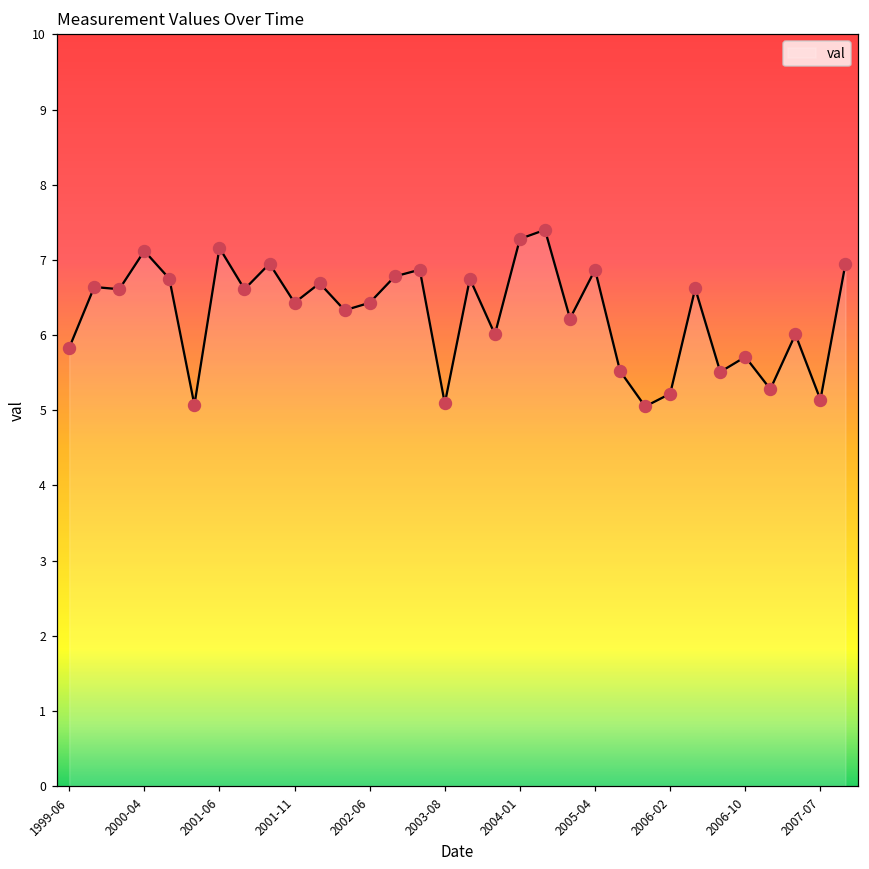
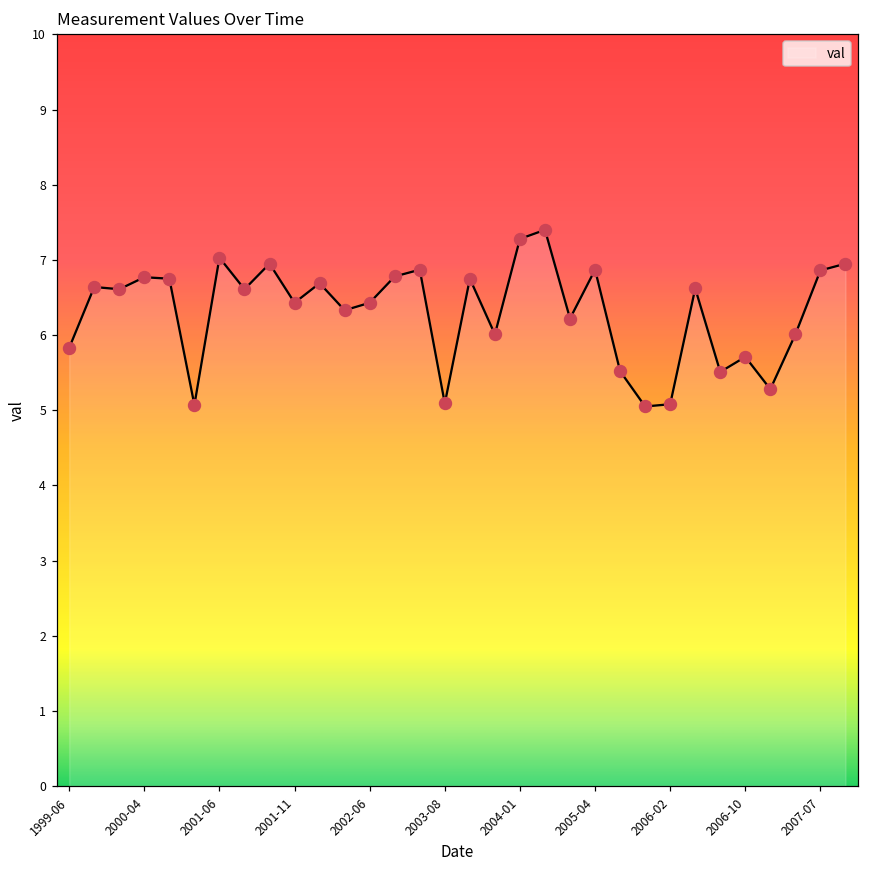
  {
    "1999-06": 5.8,
-   "2000-04": 7.1,
-   "2001-06": 7.2,
+   "2000-04": 6.8,
+   "2001-06": 7.0,
    "2001-11": 6.4,
    "2002-06": 6.4,
    "2003-08": 5.1,
    "2004-01": 7.3,
    "2005-04": 6.9,
-   "2006-02": 5.2,
+   "2006-02": 5.1,
    "2006-10": 5.7,
-   "2007-07": 5.1
+   "2007-07": 6.9
  }
